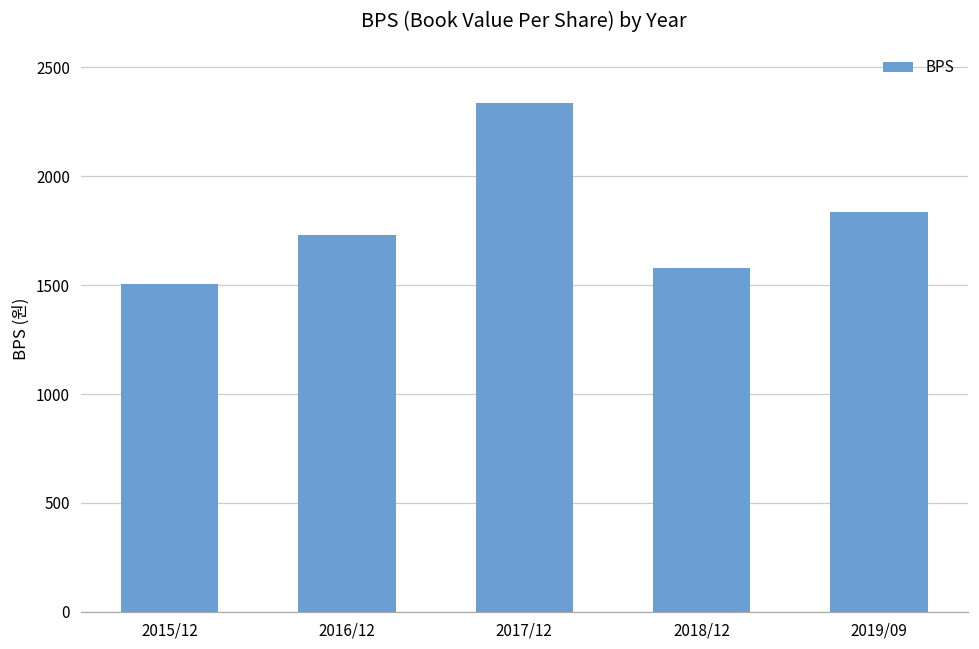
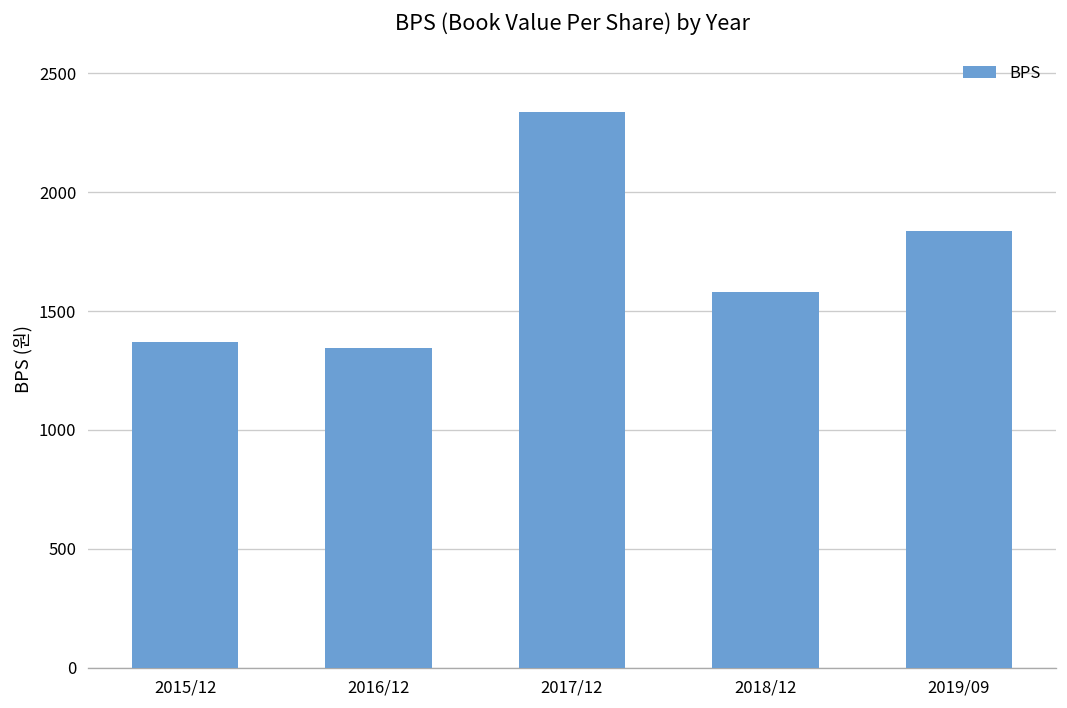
  {
-   "2015/12": 1500,
-   "2016/12": 1730,
+   "2015/12": 1370,
+   "2016/12": 1350,
    "2017/12": 2340,
    "2018/12": 1580,
    "2019/09": 1840
  }
